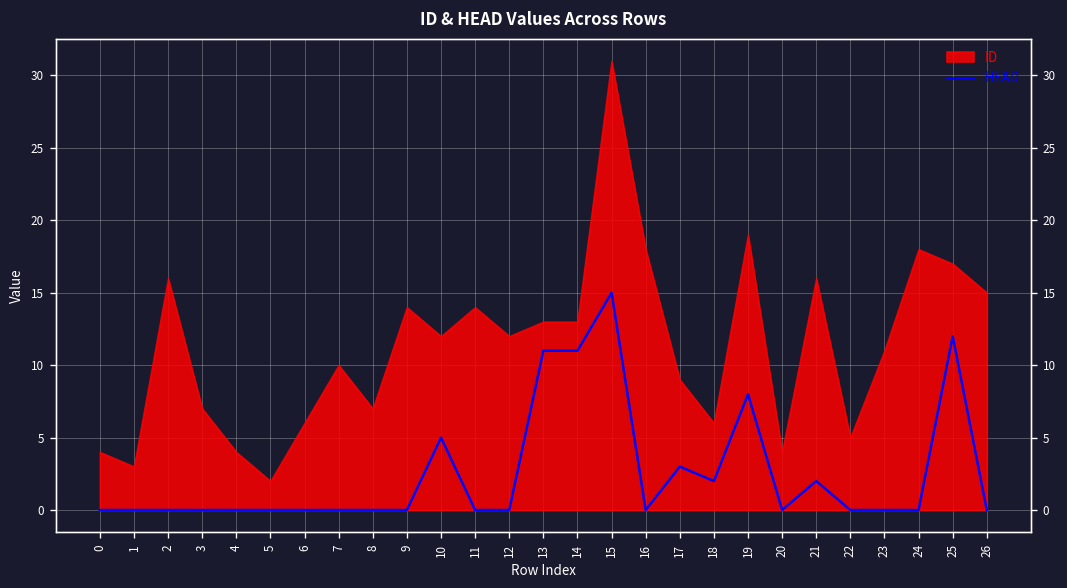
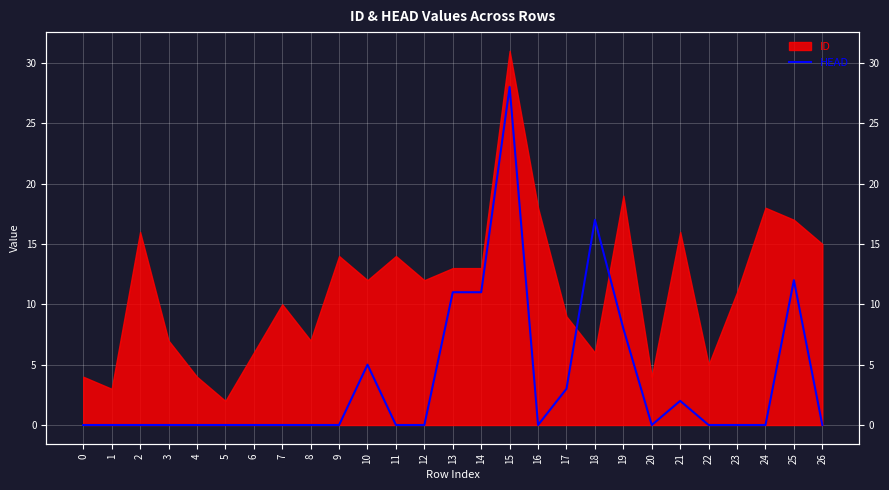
  {
    "HEAD": {
      "0": 0,
      "1": 0,
      "2": 0,
      "3": 0,
      "4": 0,
      "5": 0,
      "6": 0,
      "7": 0,
      "8": 0,
      "9": 0,
      "10": 5,
      "11": 0,
      "12": 0,
      "13": 11,
      "14": 11,
-     "15": 15,
+     "15": 28,
      "16": 0,
      "17": 3,
-     "18": 2,
+     "18": 17,
      "19": 8,
      "20": 0,
      "21": 2,
      "22": 0,
      "23": 0,
      "24": 0,
      "25": 12,
      "26": 0
    },
    "ID": {
      "0": 4,
      "1": 3,
      "2": 16,
      "3": 7,
      "4": 4,
      "5": 2,
      "6": 6,
      "7": 10,
      "8": 7,
      "9": 14,
      "10": 12,
      "11": 14,
      "12": 12,
      "13": 13,
      "14": 13,
      "15": 31,
      "16": 18,
      "17": 9,
      "18": 6,
      "19": 19,
      "20": 4,
      "21": 16,
      "22": 5,
      "23": 11,
      "24": 18,
      "25": 17,
      "26": 15
    }
  }
